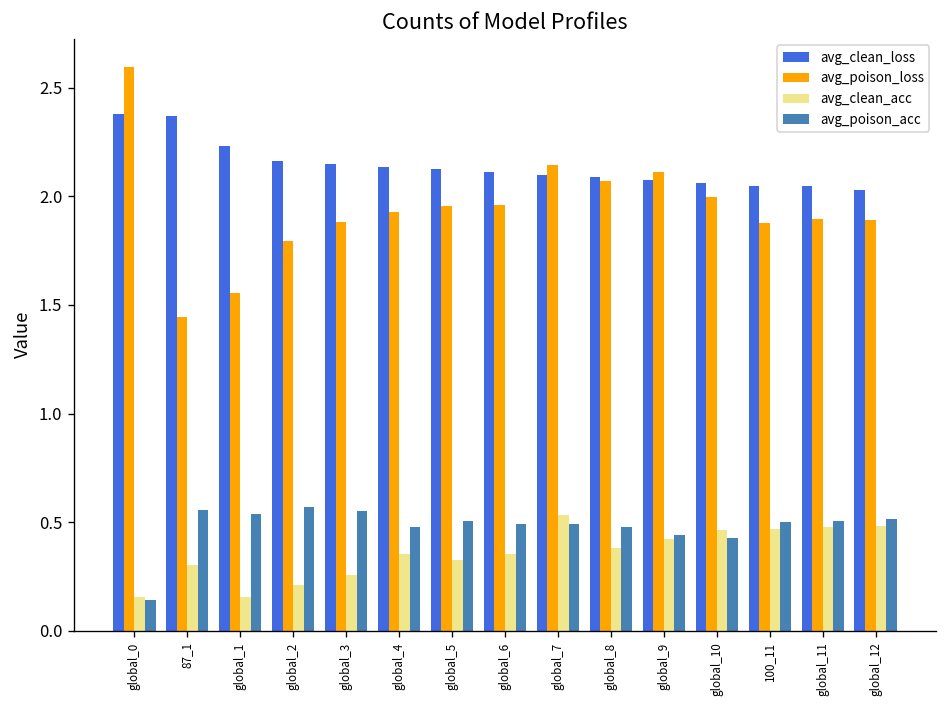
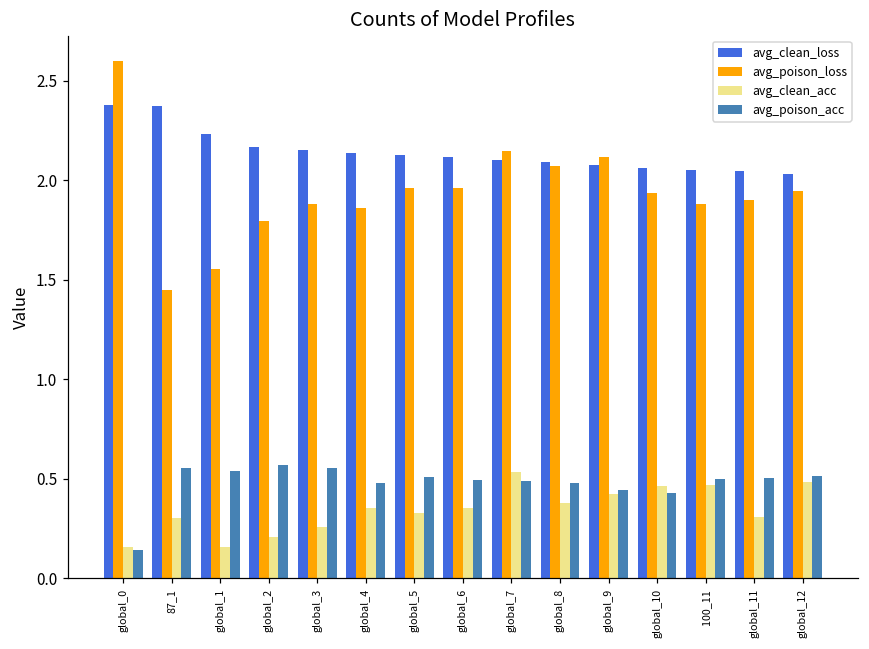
  {
    "avg_poison_loss": {
      "global_0": 2.60,
      "87_1": 1.45,
      "global_1": 1.55,
      "global_2": 1.80,
      "global_3": 1.88,
-     "global_4": 1.93,
+     "global_4": 1.86,
      "global_5": 1.96,
      "global_6": 1.96,
      "global_7": 2.15,
      "global_8": 2.07,
      "global_9": 2.11,
-     "global_10": 2.00,
+     "global_10": 1.94,
      "100_11": 1.88,
      "global_11": 1.90,
-     "global_12": 1.89
+     "global_12": 1.95
    },
    "avg_clean_acc": {
      "global_0": 0.15,
      "87_1": 0.30,
      "global_1": 0.15,
      "global_2": 0.21,
      "global_3": 0.26,
      "global_4": 0.35,
      "global_5": 0.33,
      "global_6": 0.35,
      "global_7": 0.53,
      "global_8": 0.38,
      "global_9": 0.42,
      "global_10": 0.46,
      "100_11": 0.47,
-     "global_11": 0.48,
+     "global_11": 0.31,
      "global_12": 0.48
    }
  }
